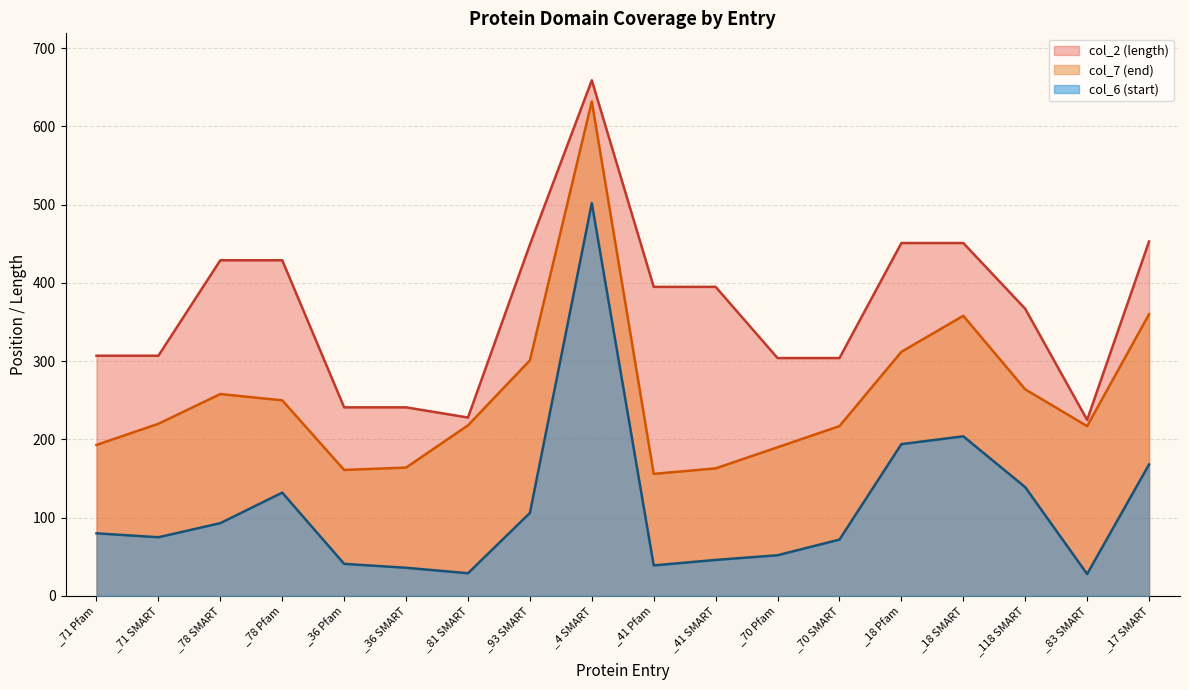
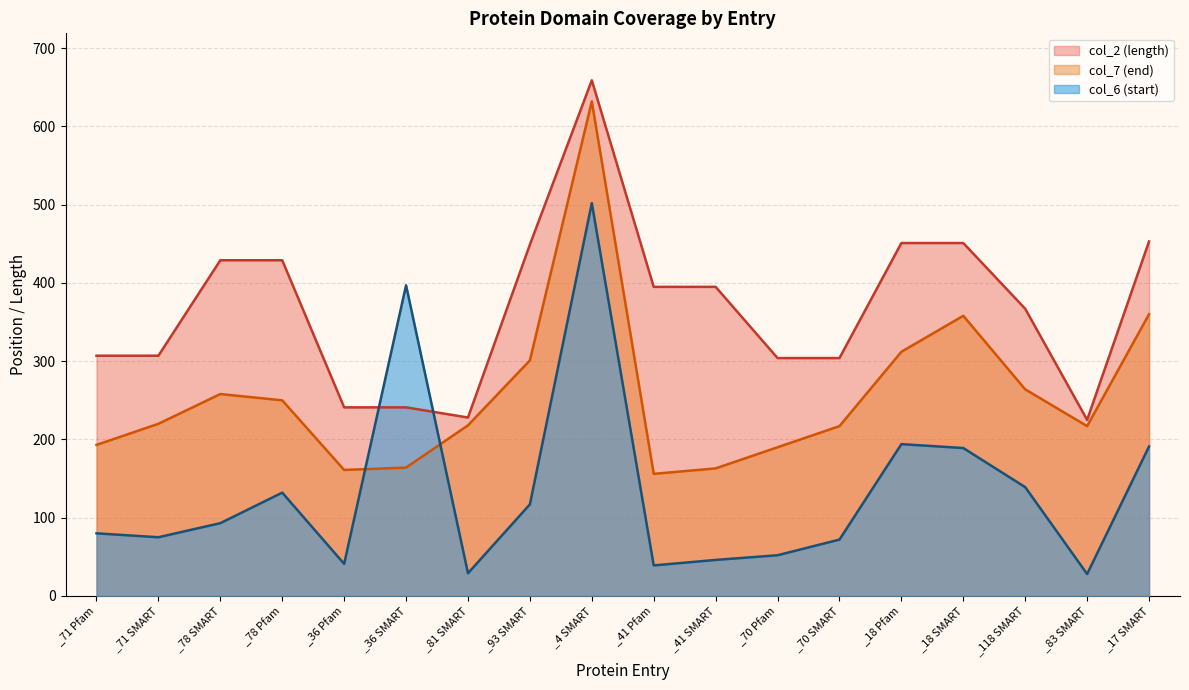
  {
    "col_6 (start)": {
      "_71 Pfam": 80,
      "_71 SMART": 80,
      "_78 SMART": 90,
      "_78 Pfam": 130,
      "_36 Pfam": 40,
-     "_36 SMART": 40,
+     "_36 SMART": 400,
      "_81 SMART": 30,
-     "_93 SMART": 110,
+     "_93 SMART": 120,
      "_4 SMART": 500,
      "_41 Pfam": 40,
      "_41 SMART": 50,
      "_70 Pfam": 50,
      "_70 SMART": 70,
      "_18 Pfam": 190,
-     "_18 SMART": 200,
+     "_18 SMART": 190,
      "_118 SMART": 140,
      "_83 SMART": 30,
-     "_17 SMART": 170
+     "_17 SMART": 190
    }
  }
